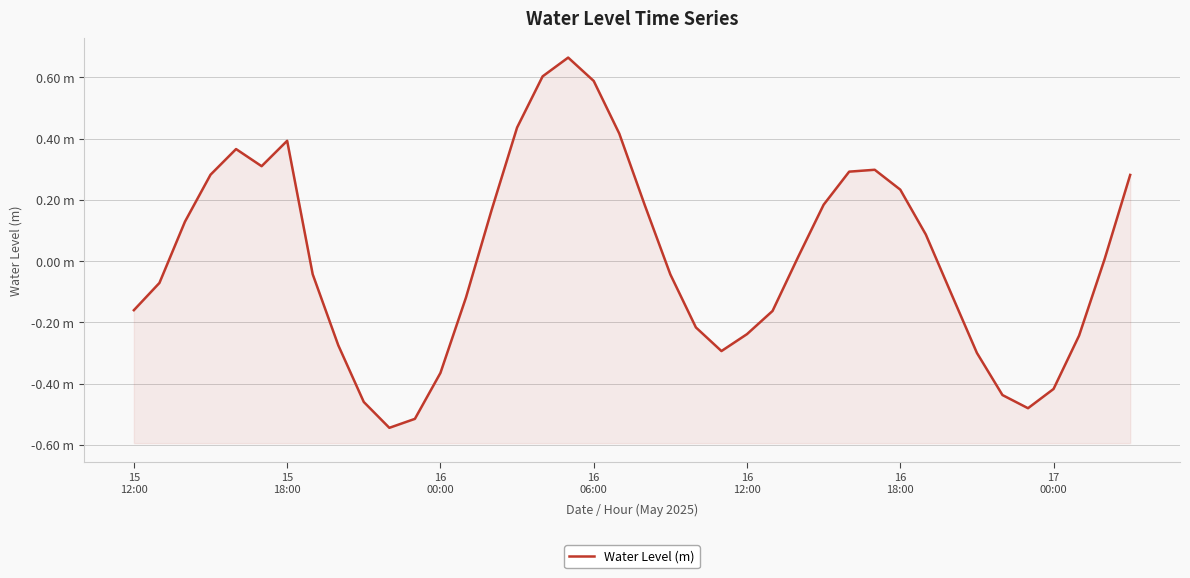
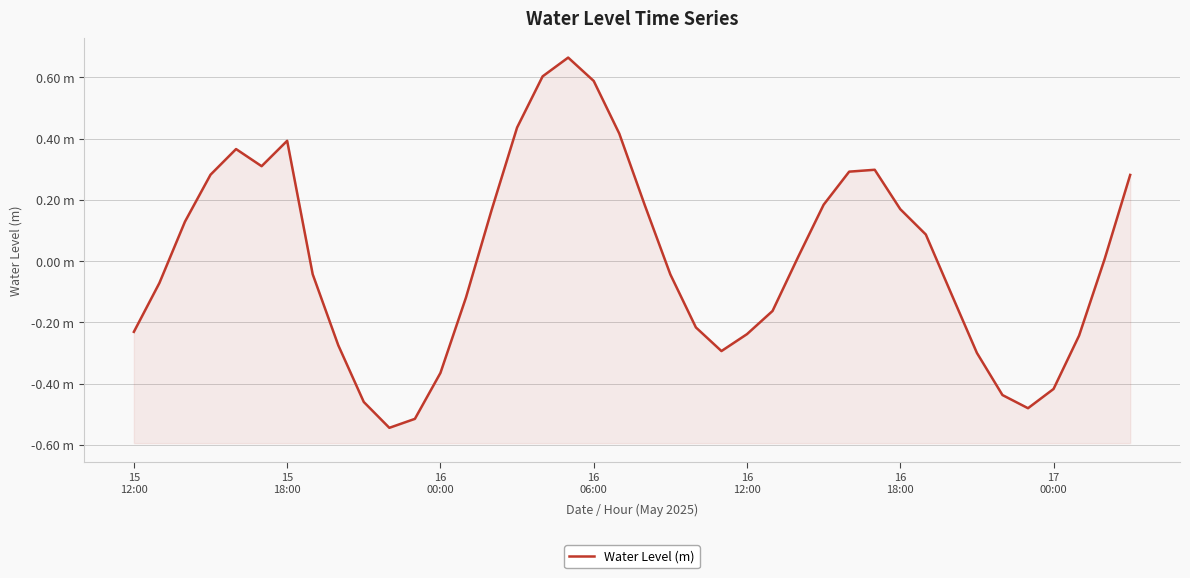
  {
-   "15 12:00": "-0.16 m",
+   "15 12:00": "-0.23 m",
    "15 18:00": "0.39 m",
    "16 00:00": "-0.37 m",
    "16 06:00": "0.59 m",
    "16 12:00": "-0.24 m",
-   "16 18:00": "0.23 m",
+   "16 18:00": "0.17 m",
    "17 00:00": "-0.42 m"
  }
